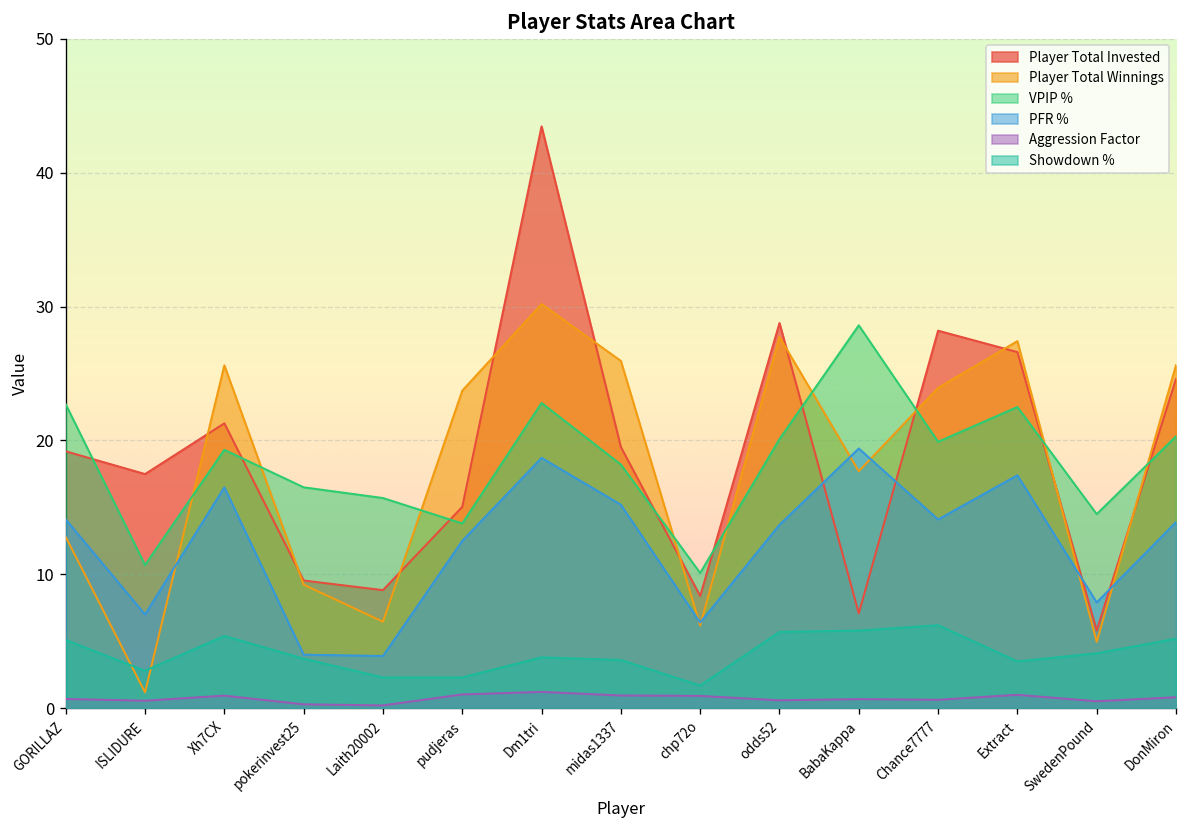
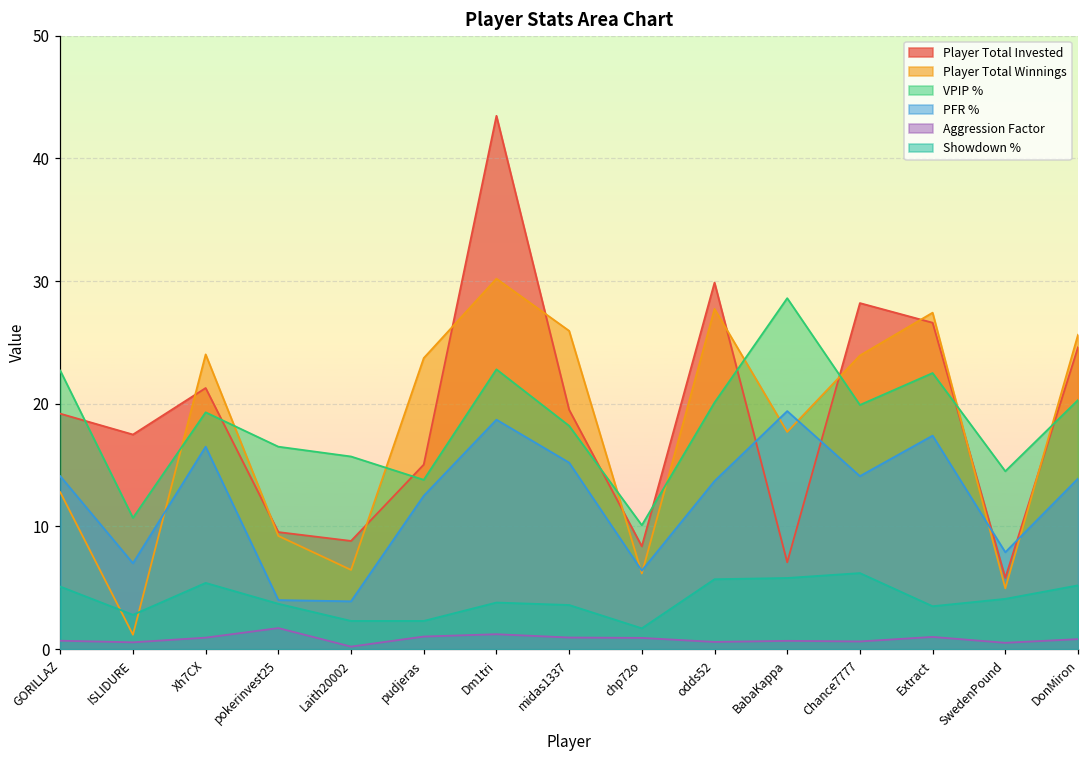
  {
    "Player Total Invested": {
      "GORILLAZ": 19.2,
      "ISLIDURE": 17.5,
      "Xh7CX": 21.3,
      "pokerinvest25": 9.5,
      "Laith20002": 8.8,
      "pudjeras": 15.0,
      "Dm1tri": 43.5,
      "midas1337": 19.5,
      "chp72o": 8.4,
-     "odds52": 28.8,
+     "odds52": 29.9,
      "BabaKappa": 7.1,
      "Chance7777": 28.2,
      "Extract": 26.6,
      "SwedenPound": 5.8,
      "DonMiron": 24.6
    },
    "Player Total Winnings": {
      "GORILLAZ": 12.8,
      "ISLIDURE": 1.2,
-     "Xh7CX": 25.6,
+     "Xh7CX": 24.0,
      "pokerinvest25": 9.2,
      "Laith20002": 6.5,
      "pudjeras": 23.7,
      "Dm1tri": 30.2,
      "midas1337": 25.9,
      "odds52": 27.7,
      "BabaKappa": 17.7,
      "Chance7777": 23.9,
      "Extract": 27.4,
      "SwedenPound": 5.0,
      "DonMiron": 25.6
    },
    "Aggression Factor": {
      "GORILLAZ": 0.7,
      "ISLIDURE": 0.6,
      "Xh7CX": 0.9,
-     "pokerinvest25": 0.3,
+     "pokerinvest25": 1.7,
      "Laith20002": 0.2,
      "pudjeras": 1.0,
      "Dm1tri": 1.2,
      "midas1337": 1.0,
      "chp72o": 0.9,
      "odds52": 0.6,
      "BabaKappa": 0.7,
      "Chance7777": 0.6,
      "Extract": 1.0,
      "SwedenPound": 0.5,
      "DonMiron": 0.8
    }
  }
